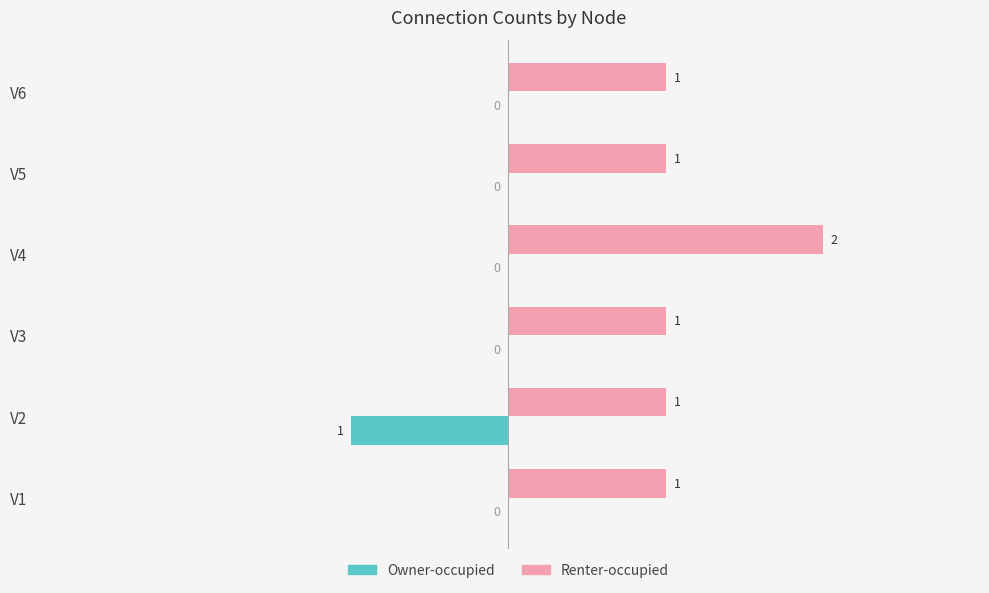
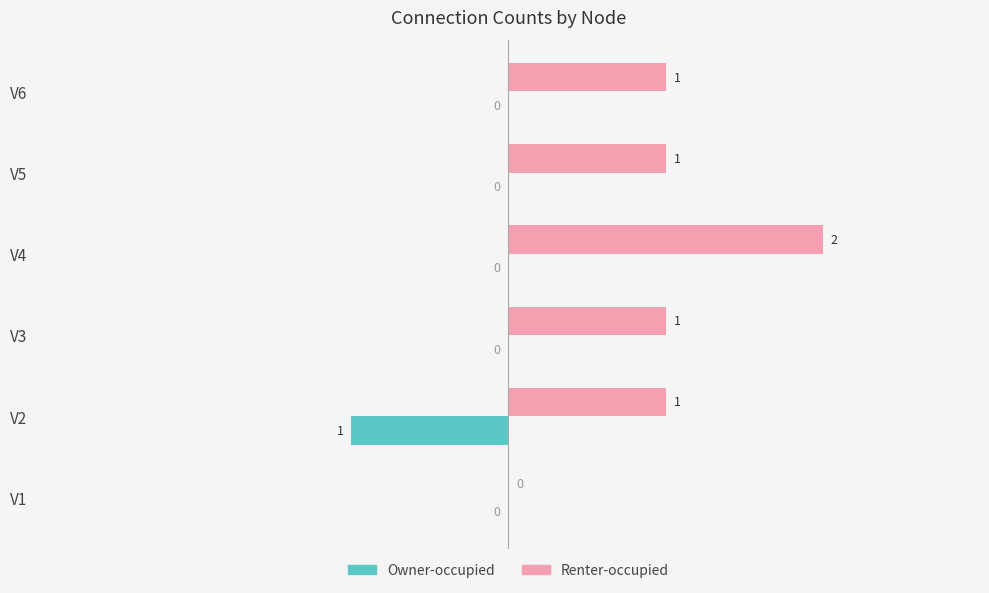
  {
    "Owner-occupied": {
      "V6": 0,
      "V5": 0,
      "V4": 0,
      "V3": 0,
      "V1": 0
    },
    "Renter-occupied": {
      "V6": 1,
      "V5": 1,
      "V4": 2,
      "V3": 1,
      "V2": 1,
-     "V1": 1
+     "V1": 0
    }
  }
